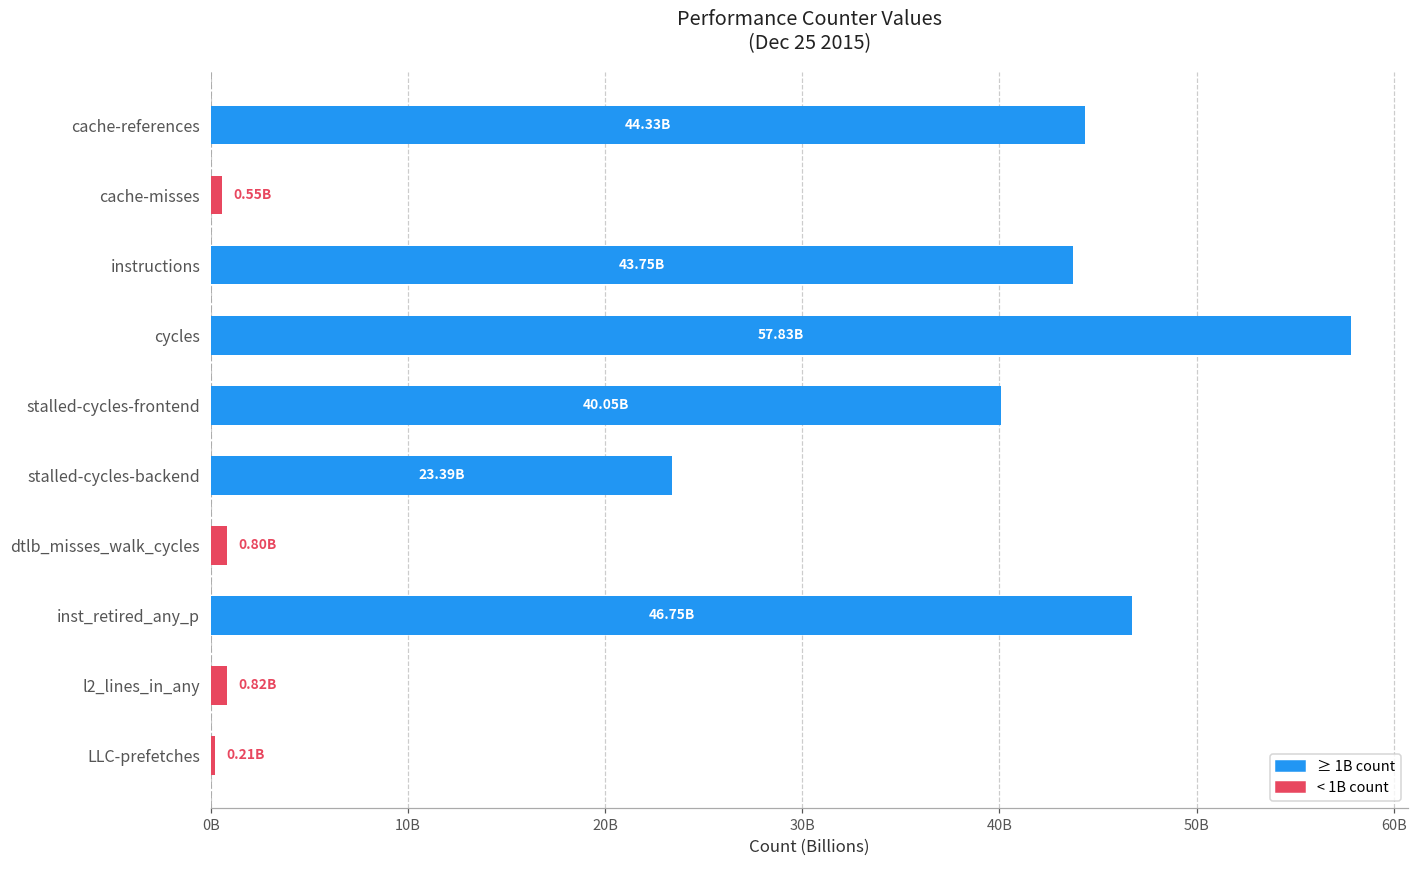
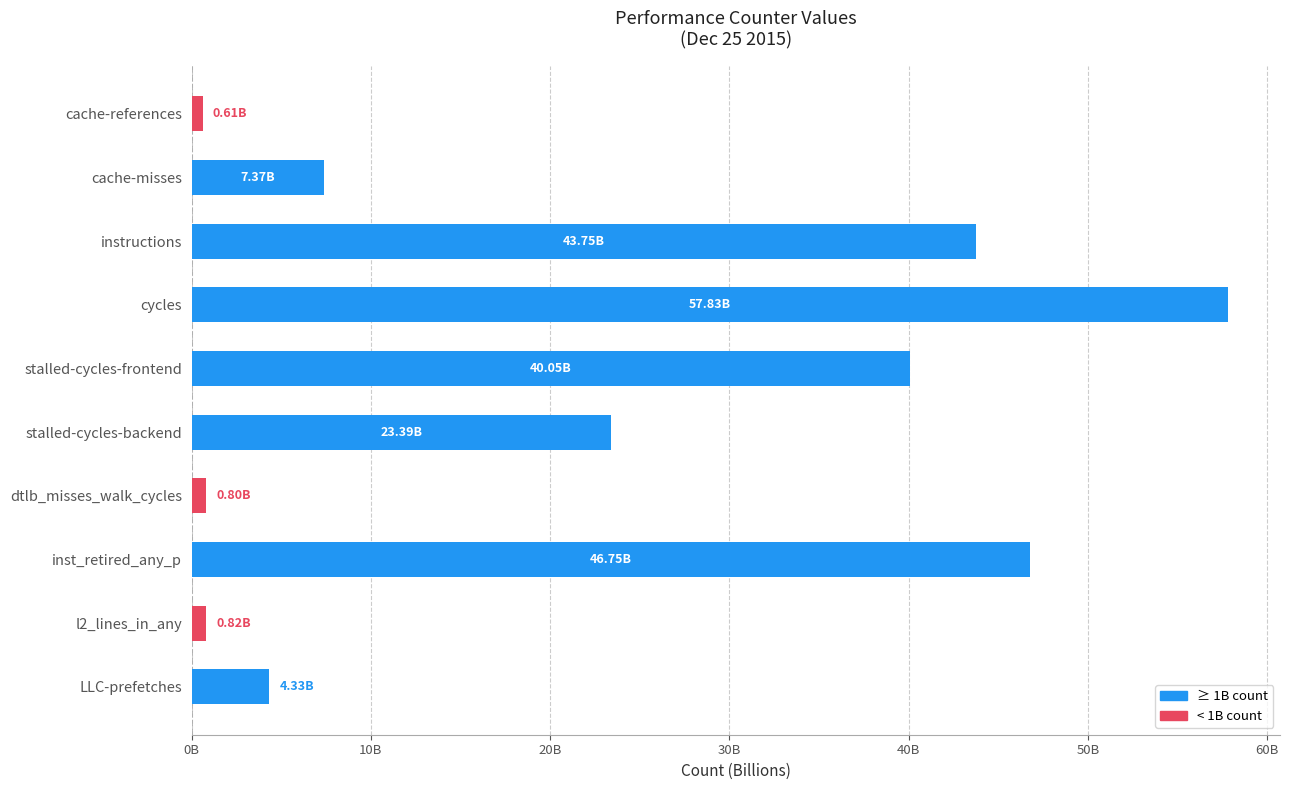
  {
-   "cache-references": "44.33B",
-   "cache-misses": "0.55B",
+   "cache-references": "0.61B",
+   "cache-misses": "7.37B",
    "instructions": "43.75B",
    "cycles": "57.83B",
    "stalled-cycles-frontend": "40.05B",
    "stalled-cycles-backend": "23.39B",
    "dtlb_misses_walk_cycles": "0.80B",
    "inst_retired_any_p": "46.75B",
    "l2_lines_in_any": "0.82B",
-   "LLC-prefetches": "0.21B"
+   "LLC-prefetches": "4.33B"
  }
